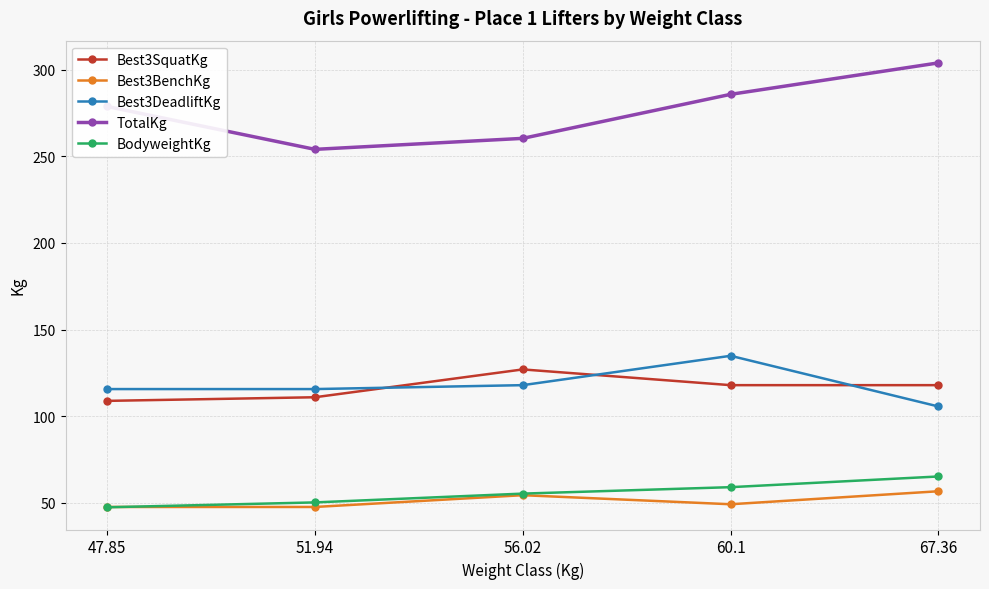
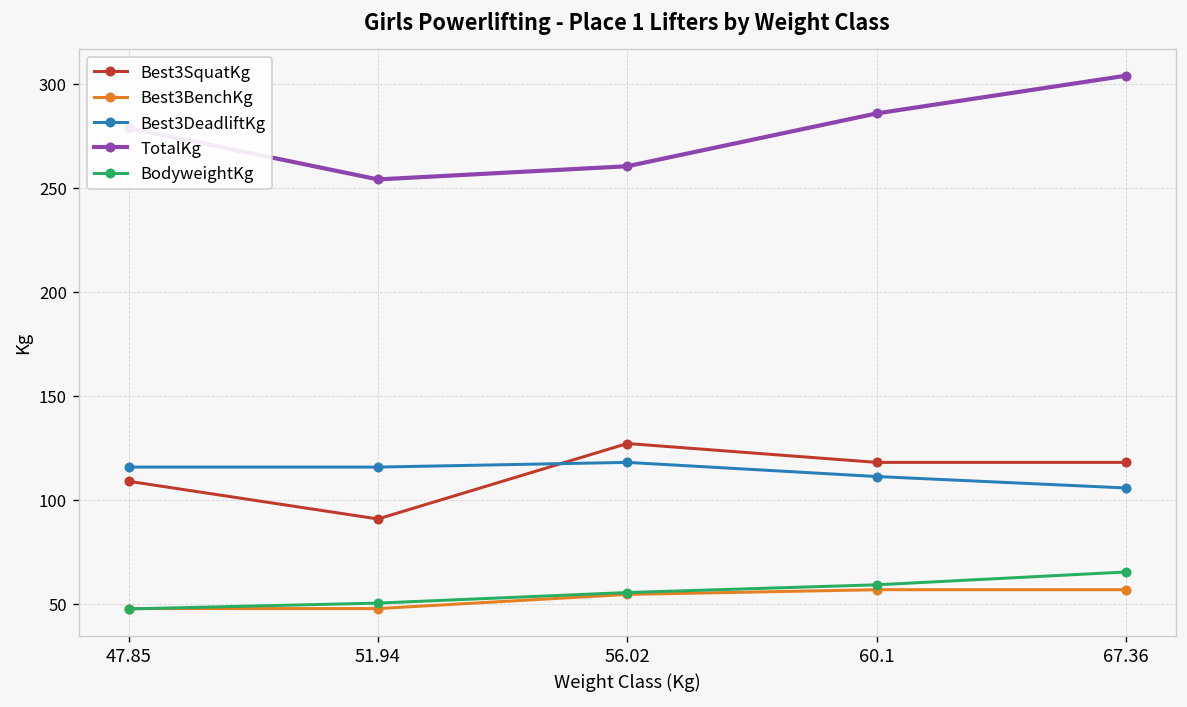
  {
    "Best3SquatKg": {
      "47.85": 109,
-     "51.94": 111,
+     "51.94": 91,
      "56.02": 127,
      "60.1": 118,
      "67.36": 118
    },
    "Best3BenchKg": {
      "51.94": 48,
-     "60.1": 49,
+     "60.1": 57,
      "67.36": 57
    },
    "Best3DeadliftKg": {
      "47.85": 116,
      "51.94": 116,
      "56.02": 118,
-     "60.1": 135,
+     "60.1": 111,
      "67.36": 106
    },
    "TotalKg": {
      "51.94": 254,
      "56.02": 260,
      "60.1": 286,
      "67.36": 304
    },
    "BodyweightKg": {
      "51.94": 50,
      "60.1": 59,
      "67.36": 65
    }
  }
